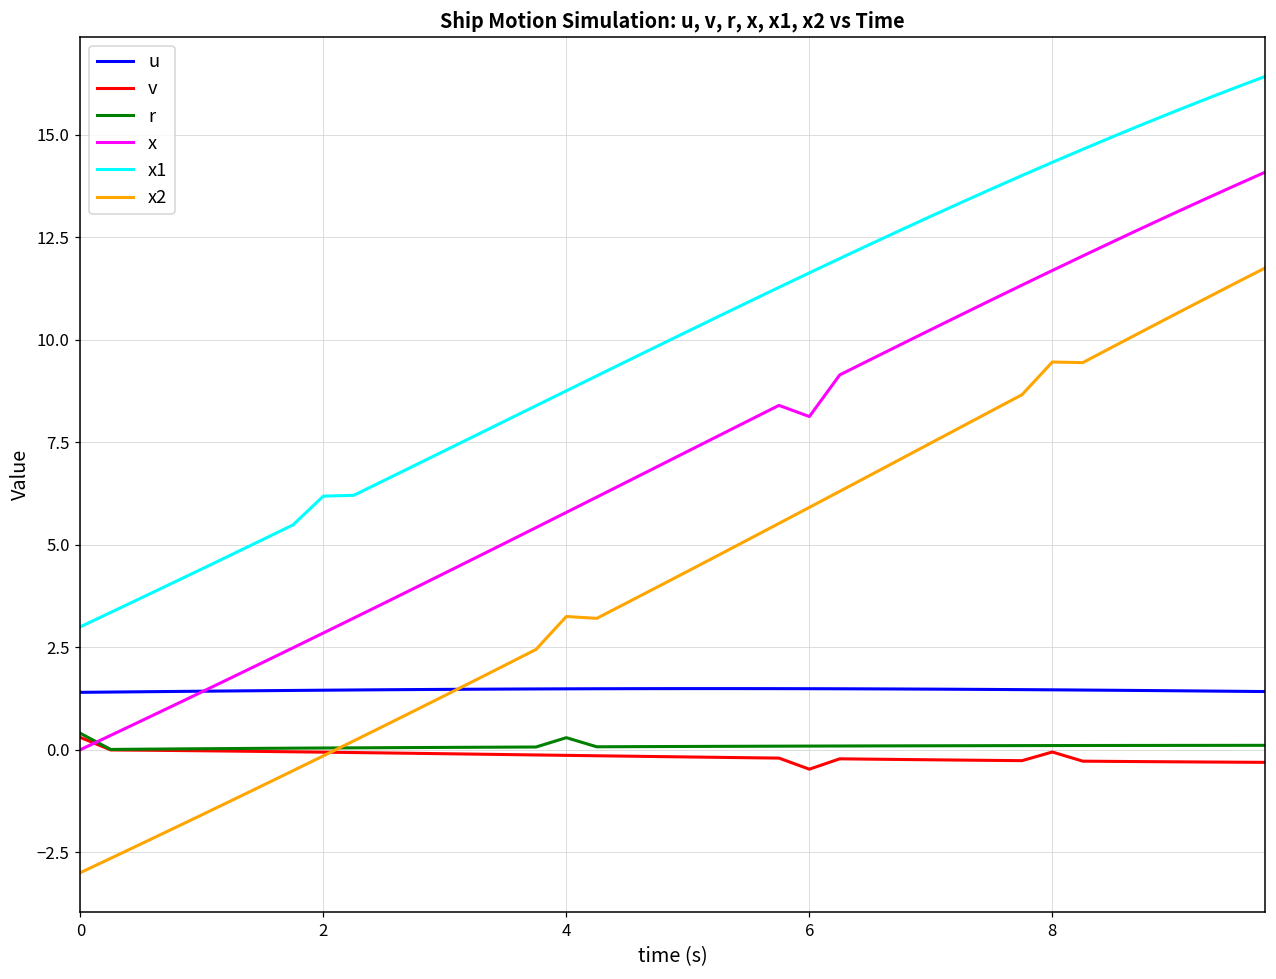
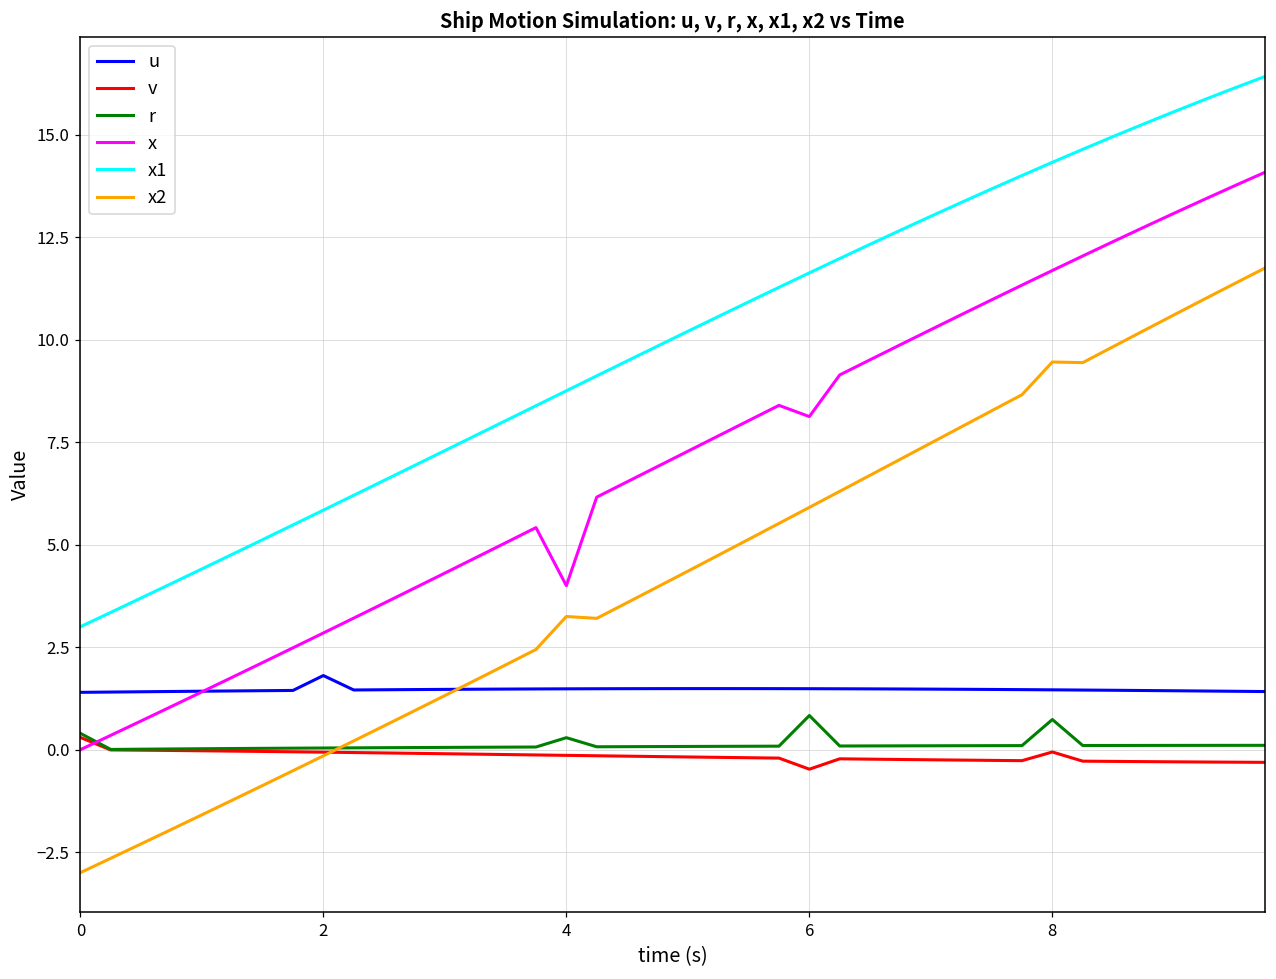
  {
    "u": {
      "0": 1.4,
-     "2": 1.5,
+     "2": 1.8,
      "4": 1.5,
      "6": 1.5,
      "8": 1.5
    },
    "v": {
      "0": 0.3,
      "2": -0.1,
      "4": -0.1,
      "6": -0.5,
      "8": -0.1
    },
    "r": {
      "0": 0.4,
      "2": 0.0,
      "4": 0.3,
-     "6": 0.1,
-     "8": 0.1
+     "6": 0.8,
+     "8": 0.7
    },
    "x": {
      "0": 0.0,
      "2": 2.8,
-     "4": 5.8,
+     "4": 4.0,
      "6": 8.1,
      "8": 11.7
    },
    "x1": {
      "0": 3.0,
-     "2": 6.2,
+     "2": 5.8,
      "4": 8.8,
      "6": 11.6,
      "8": 14.3
    },
    "x2": {
      "0": -3.0,
      "2": -0.1,
      "4": 3.3,
      "6": 5.9,
      "8": 9.5
    }
  }
